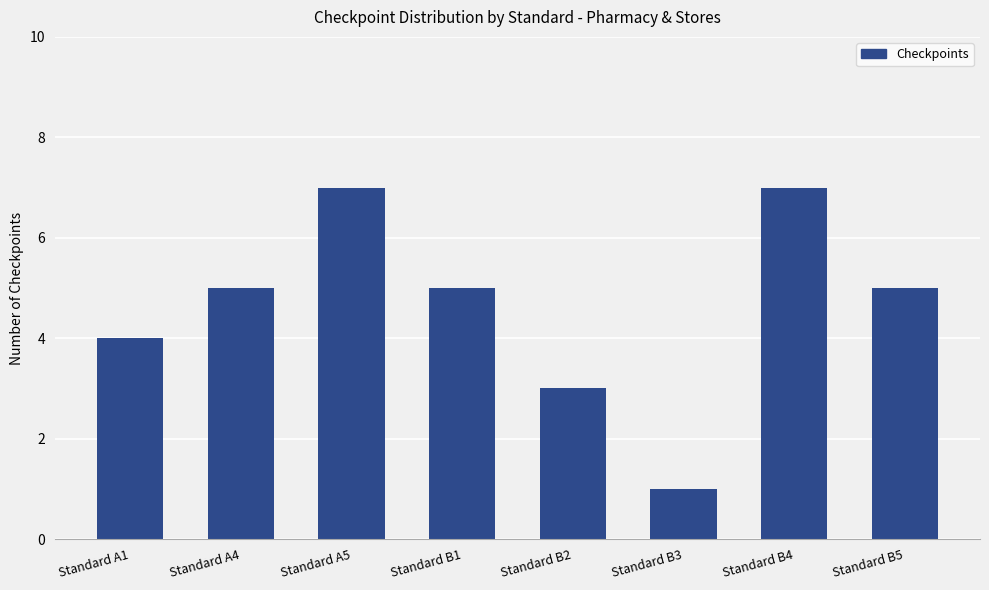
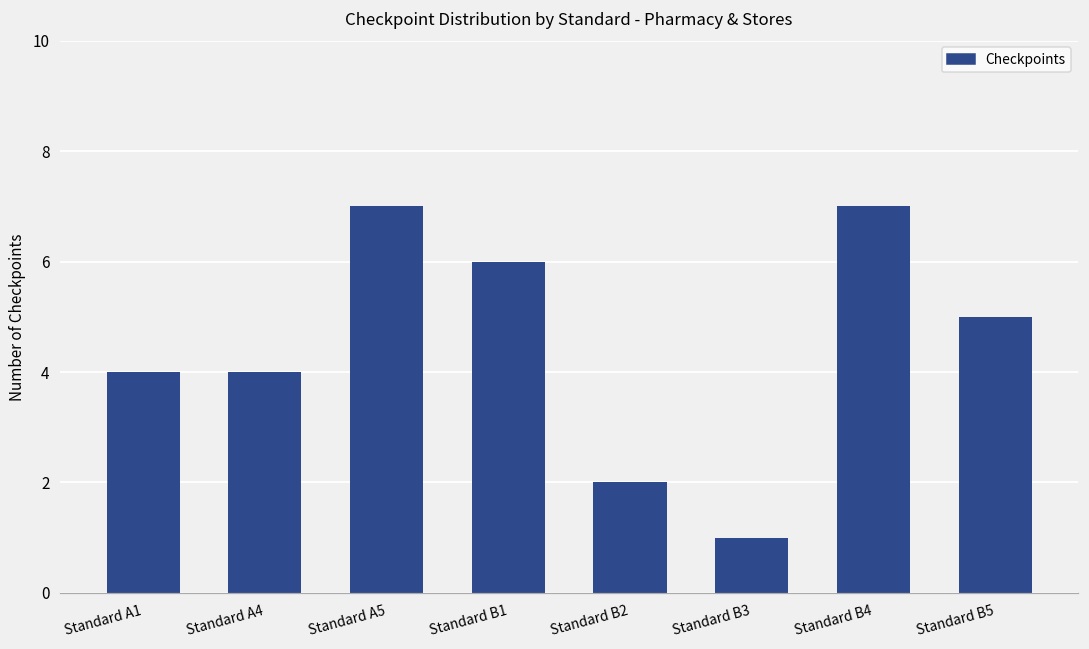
  {
    "Standard A1": 4,
-   "Standard A4": 5,
+   "Standard A4": 4,
    "Standard A5": 7,
-   "Standard B1": 5,
-   "Standard B2": 3,
+   "Standard B1": 6,
+   "Standard B2": 2,
    "Standard B3": 1,
    "Standard B4": 7,
    "Standard B5": 5
  }
